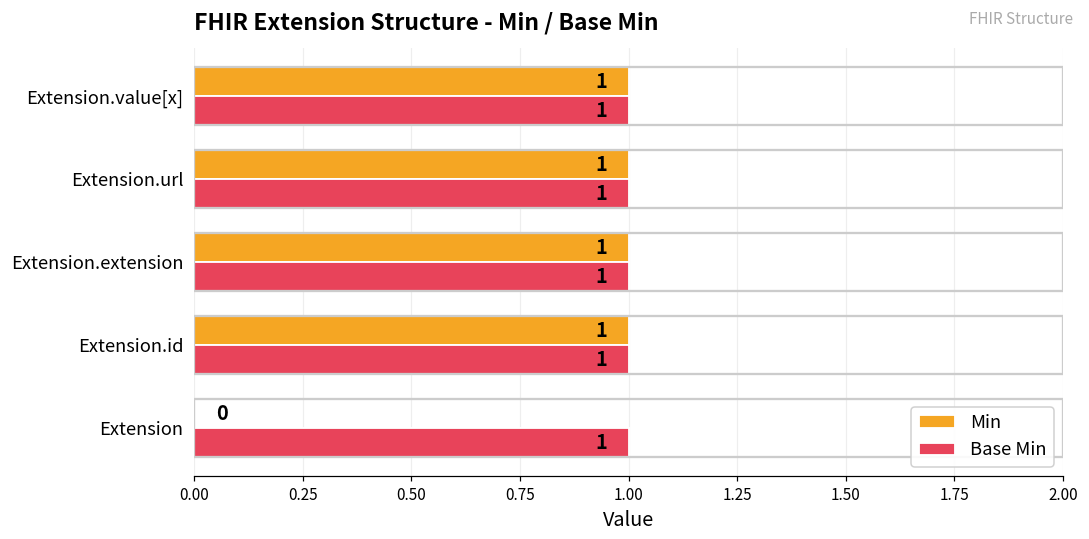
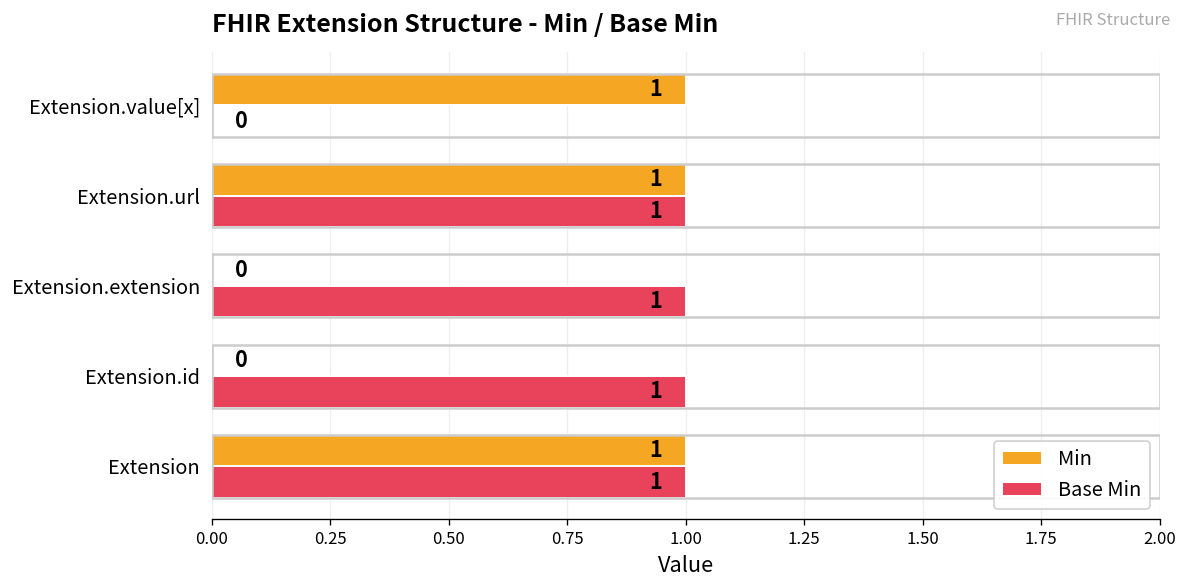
  {
    "Min": {
      "Extension.value[x]": 1,
      "Extension.url": 1,
-     "Extension.extension": 1,
-     "Extension.id": 1,
-     "Extension": 0
+     "Extension.extension": 0,
+     "Extension.id": 0,
+     "Extension": 1
    },
    "Base Min": {
-     "Extension.value[x]": 1,
+     "Extension.value[x]": 0,
      "Extension.url": 1,
      "Extension.extension": 1,
      "Extension.id": 1,
      "Extension": 1
    }
  }
